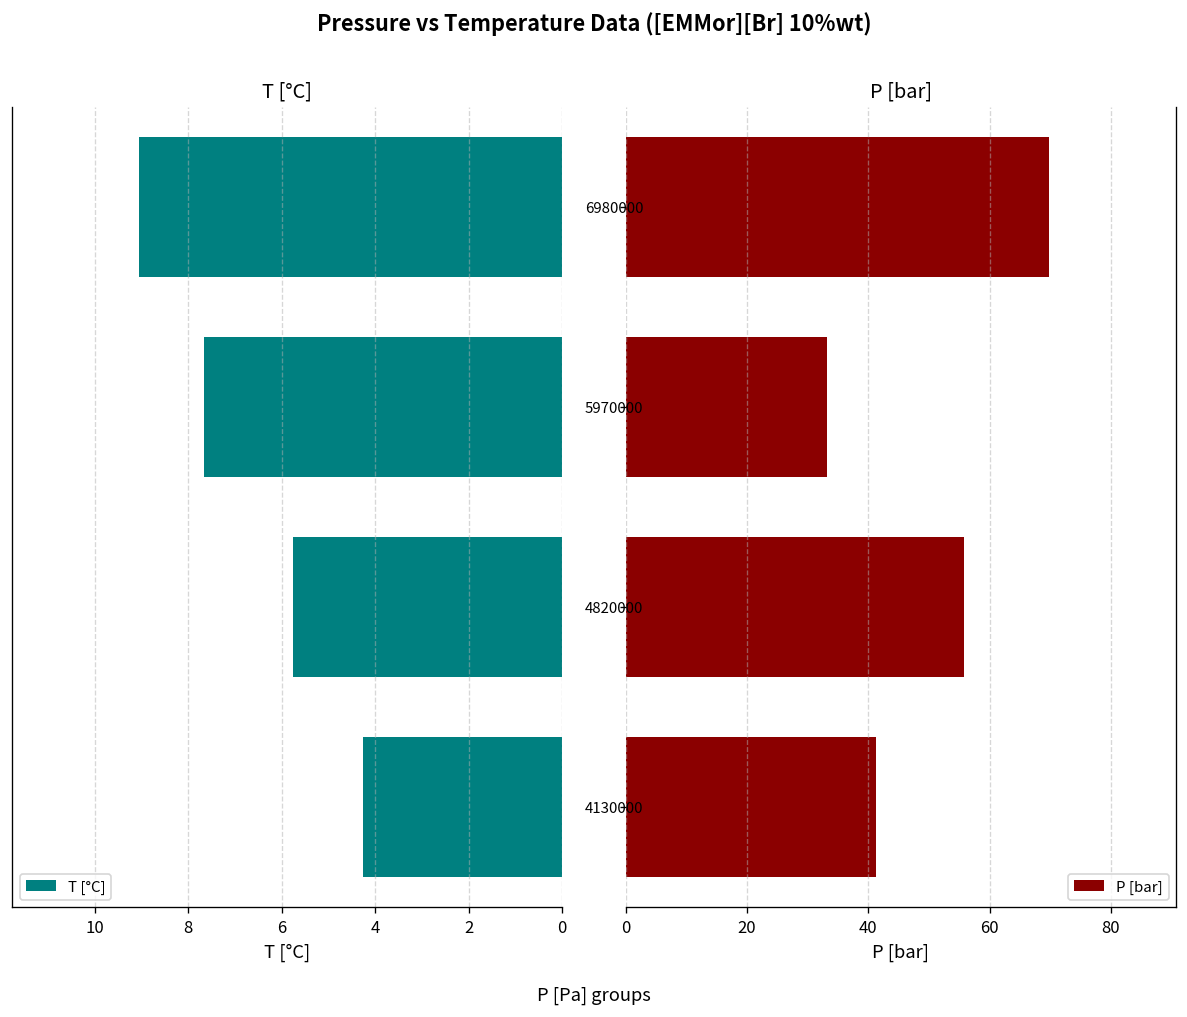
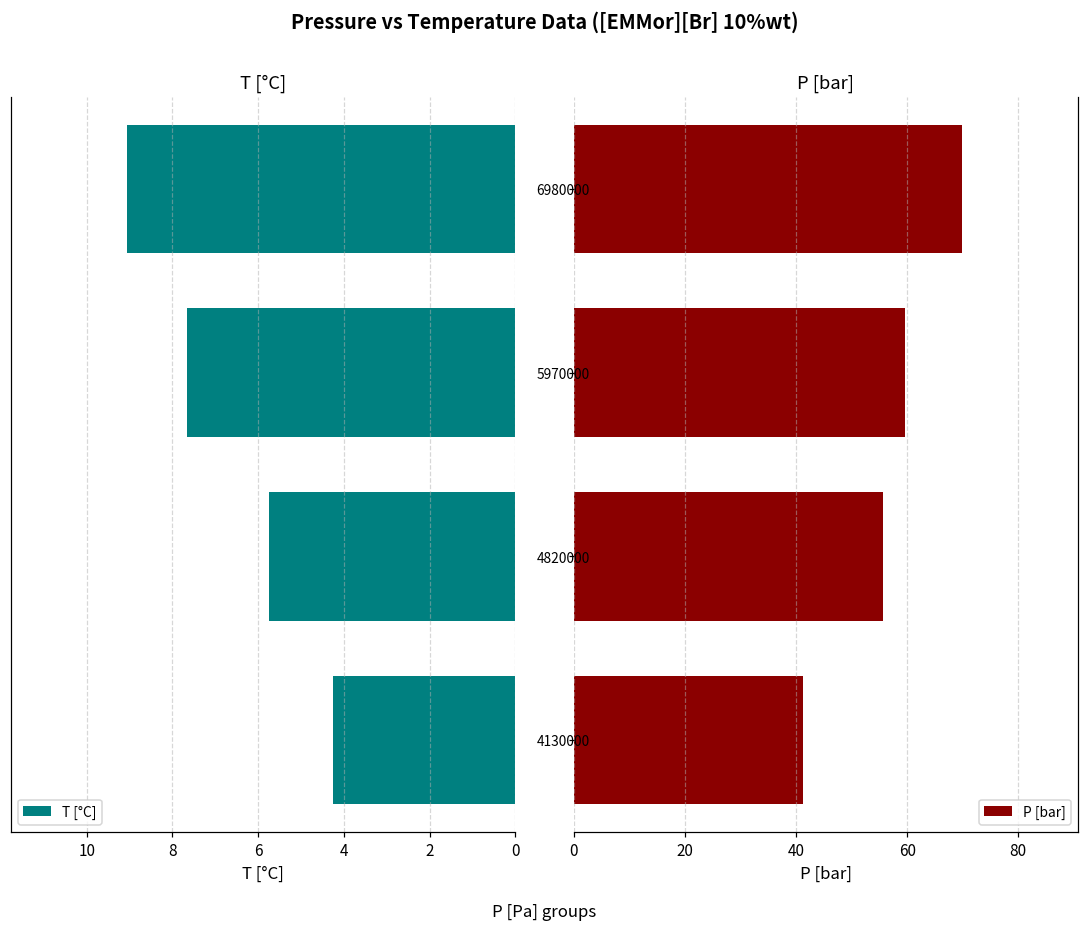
  {
    "P [bar]": {
      "6980000": 70,
-     "5970000": 33,
+     "5970000": 60,
      "4820000": 56,
      "4130000": 41
    }
  }
